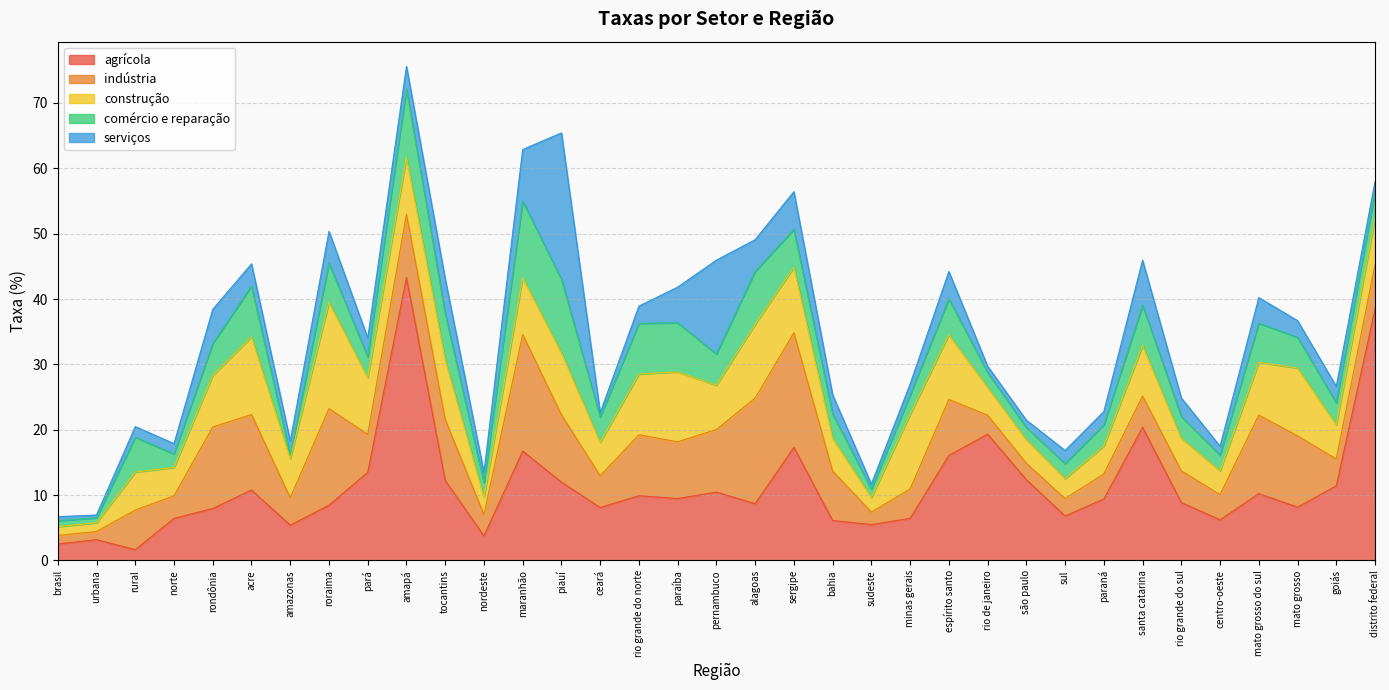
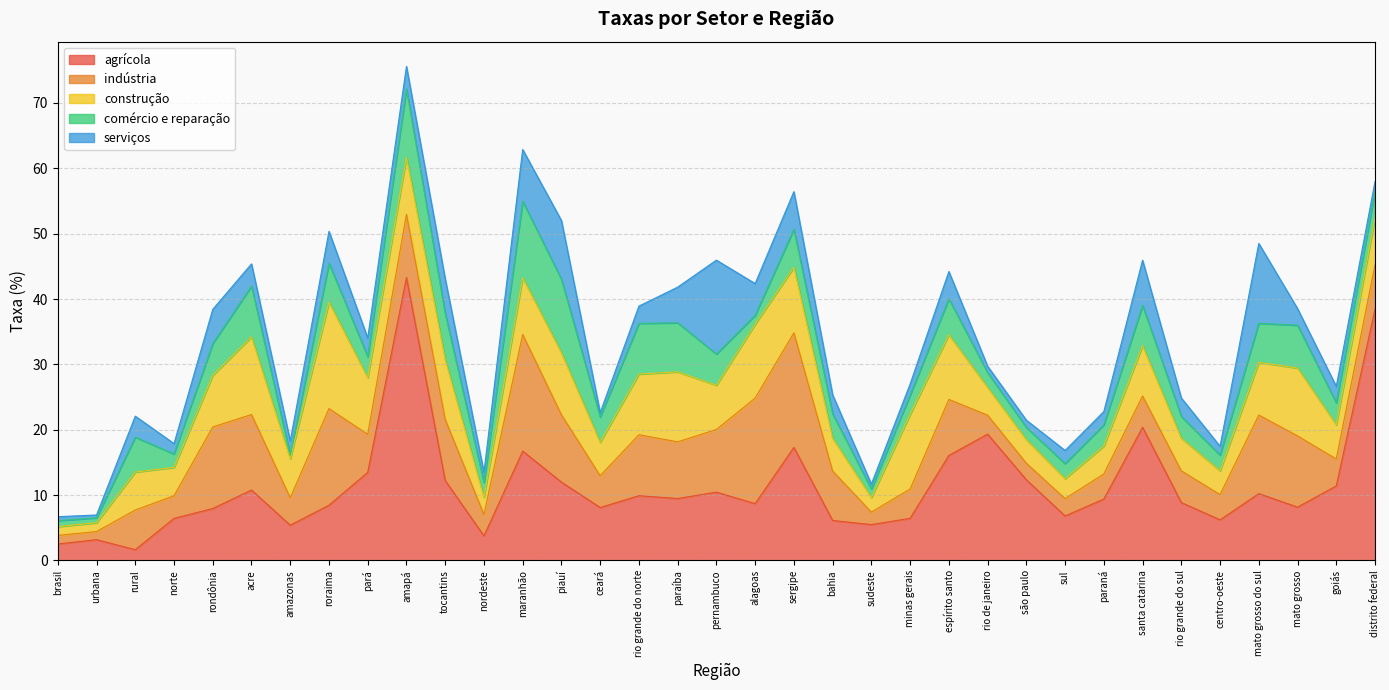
  {
    "construção": {
      "brasil": 1,
      "urbana": 1,
      "rural": 6,
      "norte": 4,
      "rondônia": 8,
      "acre": 12,
      "amazonas": 6,
      "roraima": 16,
      "pará": 9,
      "amapá": 9,
      "tocantins": 9,
      "nordeste": 3,
      "maranhão": 9,
      "piauí": 9,
      "ceará": 5,
      "rio grande do norte": 9,
      "paraíba": 11,
      "pernambuco": 7,
      "alagoas": 11,
      "sergipe": 10,
      "bahia": 5,
      "sudeste": 2,
      "minas gerais": 11,
      "espírito santo": 10,
      "rio de janeiro": 4,
      "são paulo": 4,
      "sul": 3,
      "paraná": 4,
      "santa catarina": 8,
      "rio grande do sul": 5,
      "centro-oeste": 4,
      "mato grosso do sul": 8,
      "mato grosso": 10,
      "goiás": 5,
      "distrito federal": 7
    },
    "comércio e reparação": {
      "brasil": 1,
      "urbana": 1,
      "rural": 5,
      "norte": 2,
      "rondônia": 5,
      "acre": 8,
      "amazonas": 1,
      "roraima": 6,
      "pará": 3,
      "amapá": 10,
      "tocantins": 7,
      "nordeste": 2,
      "maranhão": 12,
      "piauí": 11,
      "ceará": 4,
      "rio grande do norte": 8,
      "paraíba": 8,
      "pernambuco": 5,
-     "alagoas": 8,
+     "alagoas": 1,
      "sergipe": 6,
      "bahia": 4,
      "sudeste": 1,
      "minas gerais": 3,
      "espírito santo": 6,
      "rio de janeiro": 2,
      "são paulo": 2,
      "sul": 2,
      "paraná": 3,
      "santa catarina": 6,
      "rio grande do sul": 3,
      "centro-oeste": 2,
      "mato grosso do sul": 6,
-     "mato grosso": 5,
+     "mato grosso": 7,
      "goiás": 3,
      "distrito federal": 4
    },
    "serviços": {
      "brasil": 1,
      "urbana": 0,
-     "rural": 2,
+     "rural": 3,
      "norte": 2,
      "rondônia": 5,
      "acre": 3,
      "amazonas": 2,
      "roraima": 5,
      "pará": 3,
      "amapá": 3,
      "tocantins": 5,
      "nordeste": 2,
      "maranhão": 8,
-     "piauí": 22,
+     "piauí": 9,
      "ceará": 1,
      "rio grande do norte": 3,
      "paraíba": 5,
      "pernambuco": 14,
      "alagoas": 5,
      "sergipe": 6,
      "bahia": 3,
      "sudeste": 1,
      "minas gerais": 2,
      "espírito santo": 4,
      "rio de janeiro": 1,
      "são paulo": 1,
      "sul": 2,
      "paraná": 2,
      "santa catarina": 7,
      "rio grande do sul": 3,
      "centro-oeste": 1,
-     "mato grosso do sul": 4,
+     "mato grosso do sul": 12,
      "mato grosso": 3,
      "goiás": 3,
      "distrito federal": 2
    }
  }
